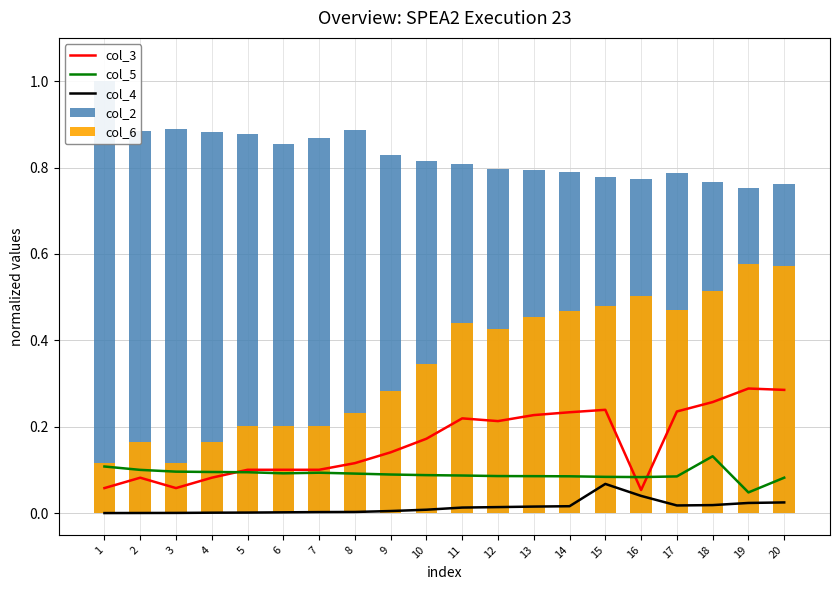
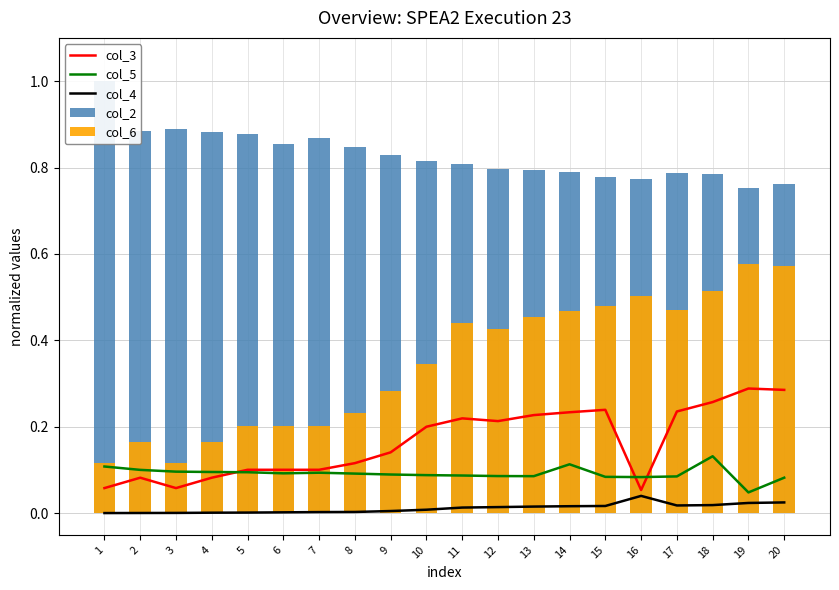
  {
    "col_3": {
      "1": 0.06,
      "2": 0.08,
      "3": 0.06,
      "4": 0.08,
      "6": 0.10,
      "7": 0.10,
      "8": 0.12,
      "9": 0.14,
-     "10": 0.17,
+     "10": 0.20,
      "11": 0.22,
      "12": 0.21,
      "13": 0.23,
      "14": 0.23,
      "15": 0.24,
      "16": 0.05,
      "17": 0.24,
      "18": 0.26,
      "19": 0.29,
      "20": 0.29
    },
    "col_2": {
      "3": 0.89,
      "4": 0.88,
      "5": 0.88,
      "6": 0.85,
      "7": 0.87,
-     "8": 0.89,
+     "8": 0.85,
      "9": 0.83,
      "10": 0.82,
      "11": 0.81,
      "12": 0.80,
      "13": 0.79,
      "14": 0.79,
      "15": 0.78,
      "16": 0.77,
      "17": 0.79,
-     "18": 0.77,
+     "18": 0.79,
      "19": 0.75,
      "20": 0.76
    },
    "col_5": {
      "1": 0.11,
      "2": 0.10,
      "3": 0.10,
      "4": 0.10,
      "6": 0.09,
      "7": 0.09,
      "8": 0.09,
      "9": 0.09,
      "10": 0.09,
      "11": 0.09,
      "12": 0.09,
      "13": 0.09,
-     "14": 0.09,
+     "14": 0.11,
      "15": 0.08,
      "16": 0.08,
      "17": 0.09,
      "18": 0.13,
      "19": 0.05,
      "20": 0.08
    },
    "col_4": {
      "1": 0.00,
      "2": 0.00,
      "3": 0.00,
      "4": 0.00,
      "5": 0.00,
      "6": 0.00,
      "7": 0.00,
      "8": 0.00,
      "9": 0.01,
      "10": 0.01,
      "11": 0.01,
      "12": 0.01,
      "13": 0.02,
      "14": 0.02,
-     "15": 0.07,
+     "15": 0.02,
      "16": 0.04,
      "17": 0.02,
      "18": 0.02,
      "19": 0.02,
      "20": 0.03
    }
  }
